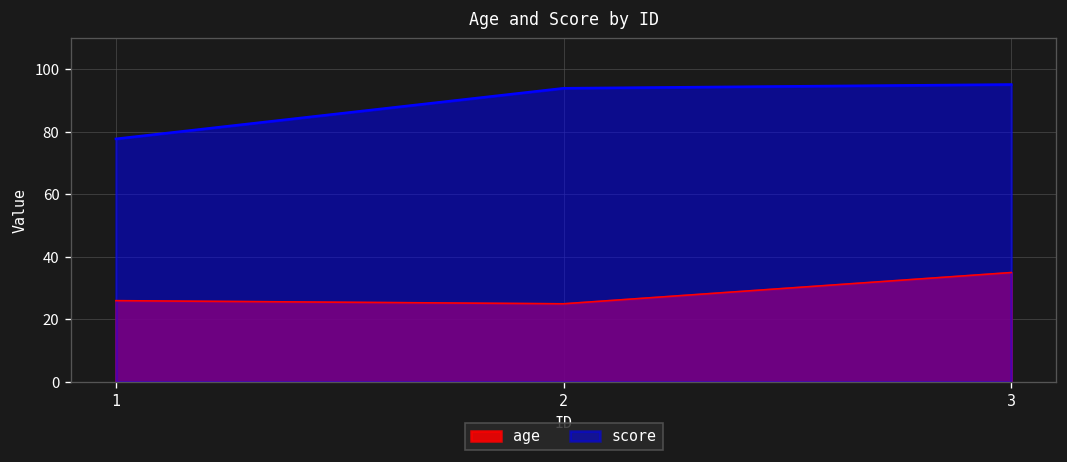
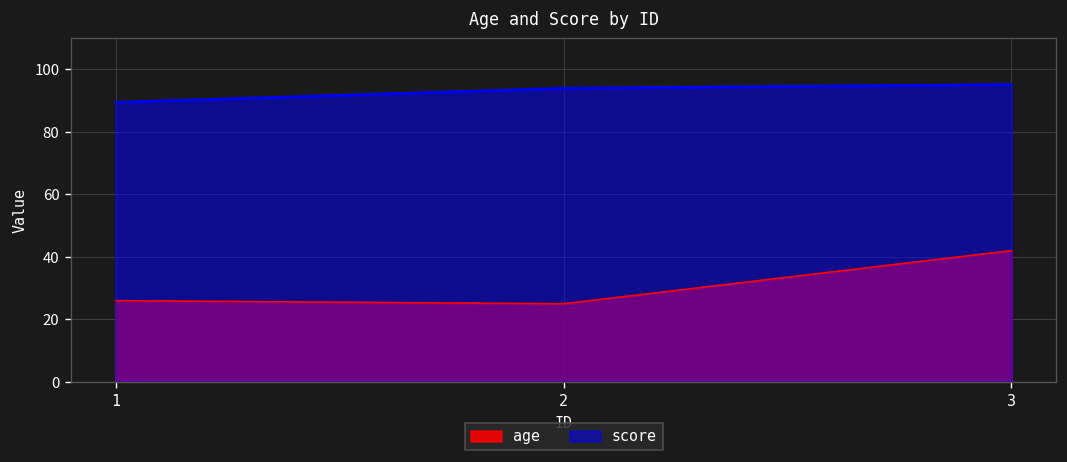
  {
    "age": {
      "1": 26,
      "2": 25,
-     "3": 35
+     "3": 42
    },
    "score": {
-     "1": 78,
+     "1": 90,
      "2": 94,
      "3": 95
    }
  }
